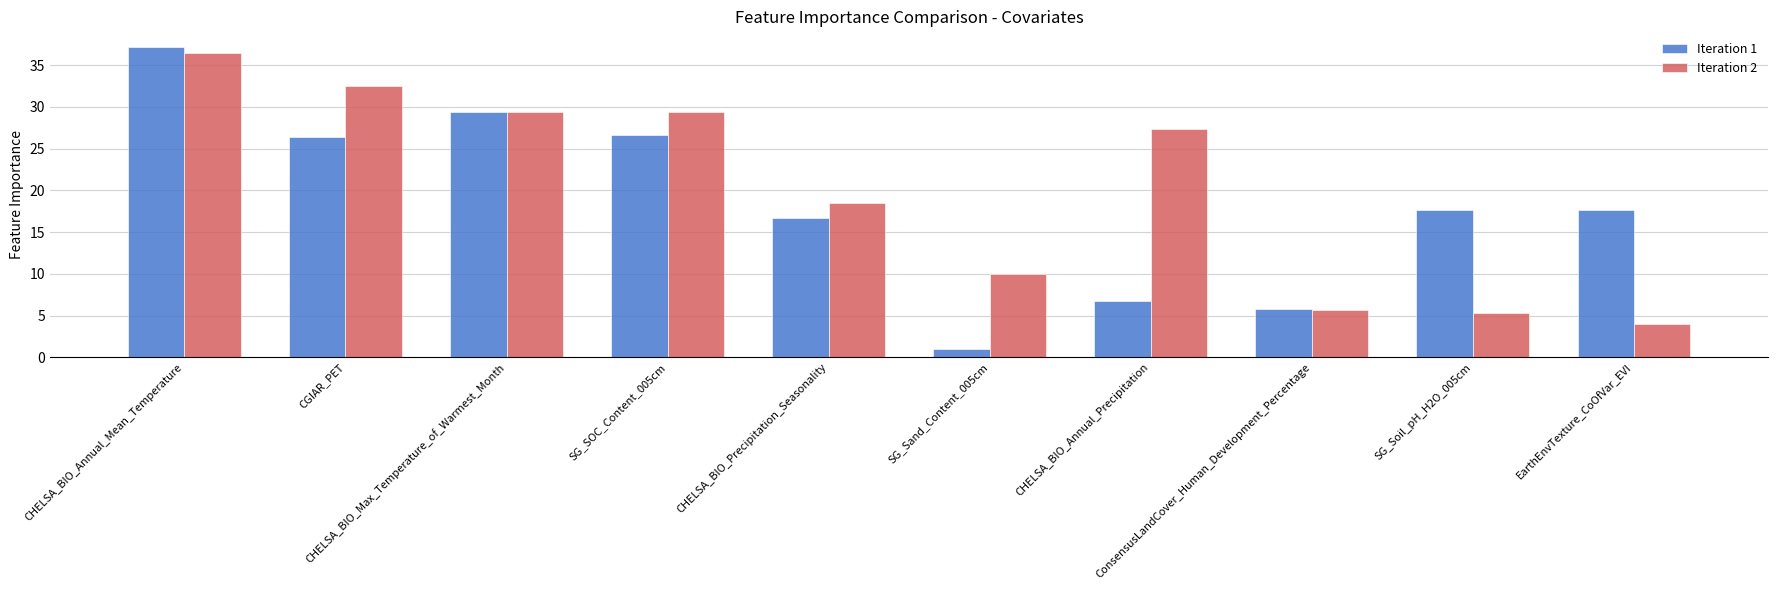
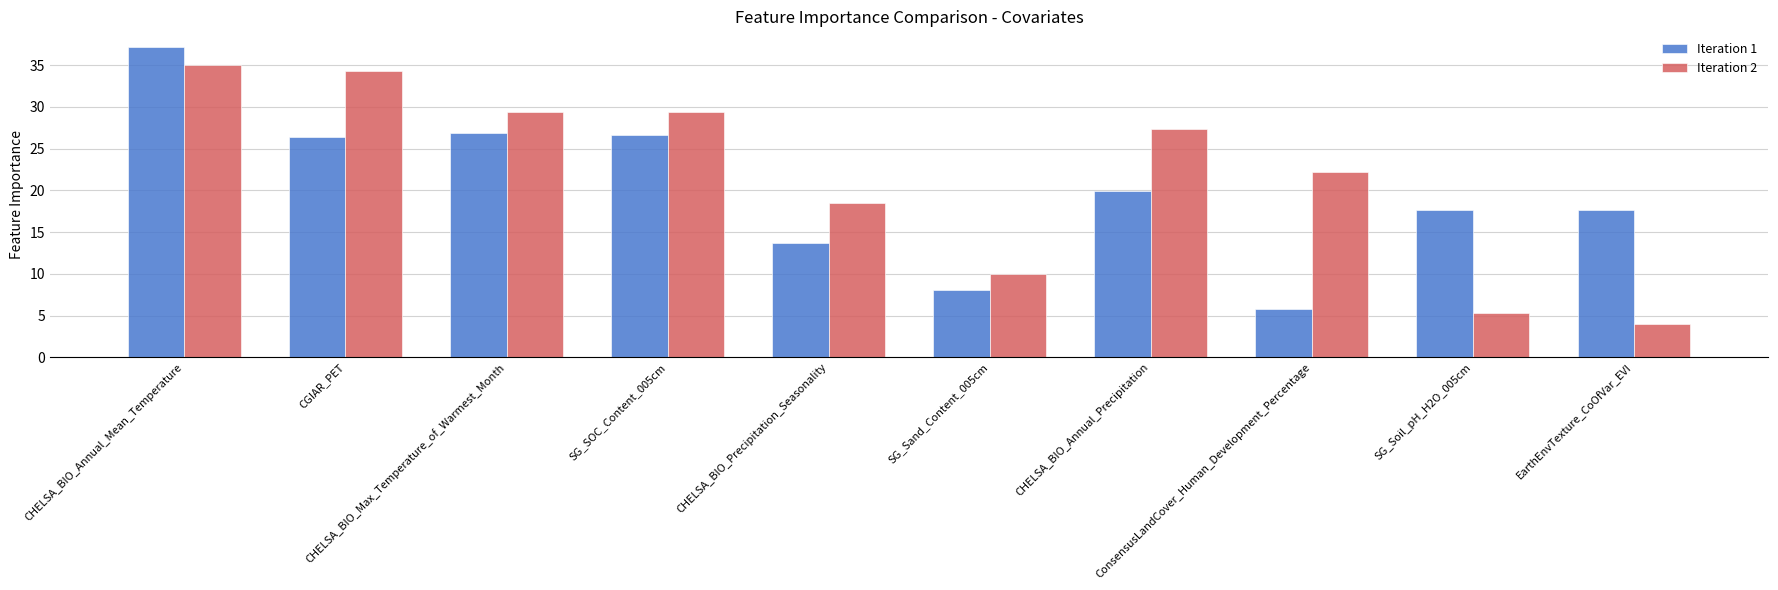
  {
    "Iteration 1": {
      "CHELSA_BIO_Annual_Mean_Temperature": 37,
      "CGIAR_PET": 26,
-     "CHELSA_BIO_Max_Temperature_of_Warmest_Month": 29,
+     "CHELSA_BIO_Max_Temperature_of_Warmest_Month": 27,
      "SG_SOC_Content_005cm": 27,
-     "CHELSA_BIO_Precipitation_Seasonality": 17,
-     "SG_Sand_Content_005cm": 1,
-     "CHELSA_BIO_Annual_Precipitation": 7,
+     "CHELSA_BIO_Precipitation_Seasonality": 14,
+     "SG_Sand_Content_005cm": 8,
+     "CHELSA_BIO_Annual_Precipitation": 20,
      "ConsensusLandCover_Human_Development_Percentage": 6,
      "SG_Soil_pH_H2O_005cm": 18,
      "EarthEnvTexture_CoOfVar_EVI": 18
    },
    "Iteration 2": {
-     "CHELSA_BIO_Annual_Mean_Temperature": 36,
-     "CGIAR_PET": 32,
+     "CHELSA_BIO_Annual_Mean_Temperature": 35,
+     "CGIAR_PET": 34,
      "CHELSA_BIO_Max_Temperature_of_Warmest_Month": 29,
      "SG_SOC_Content_005cm": 29,
      "CHELSA_BIO_Precipitation_Seasonality": 19,
      "SG_Sand_Content_005cm": 10,
      "CHELSA_BIO_Annual_Precipitation": 27,
-     "ConsensusLandCover_Human_Development_Percentage": 6,
+     "ConsensusLandCover_Human_Development_Percentage": 22,
      "SG_Soil_pH_H2O_005cm": 5,
      "EarthEnvTexture_CoOfVar_EVI": 4
    }
  }
